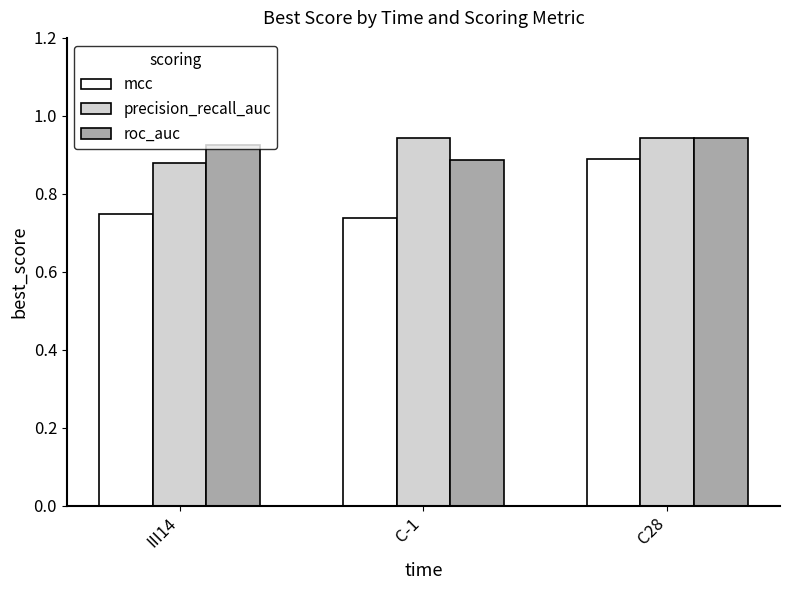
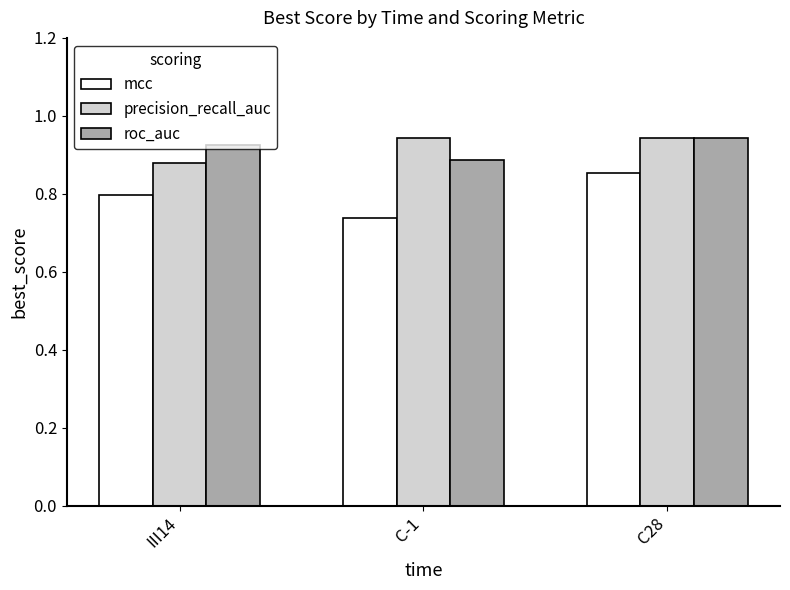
  {
    "mcc": {
-     "III14": 0.75,
+     "III14": 0.80,
      "C-1": 0.74,
-     "C28": 0.89
+     "C28": 0.85
    },
    "precision_recall_auc": {
      "III14": 0.88,
      "C-1": 0.94,
      "C28": 0.94
    },
    "roc_auc": {
      "C-1": 0.89,
      "C28": 0.94
    }
  }
